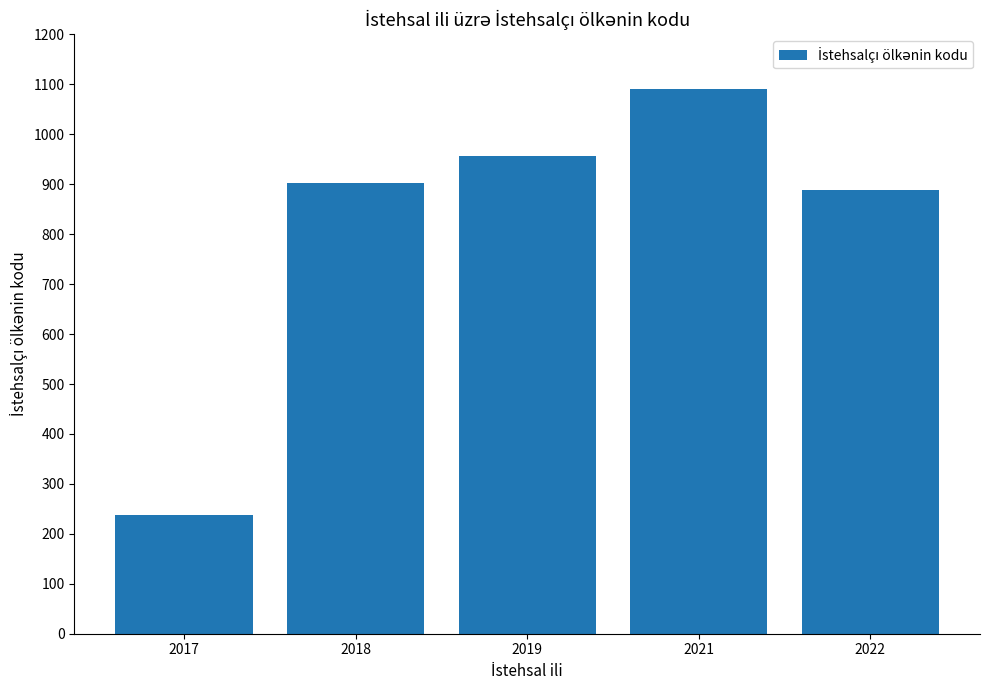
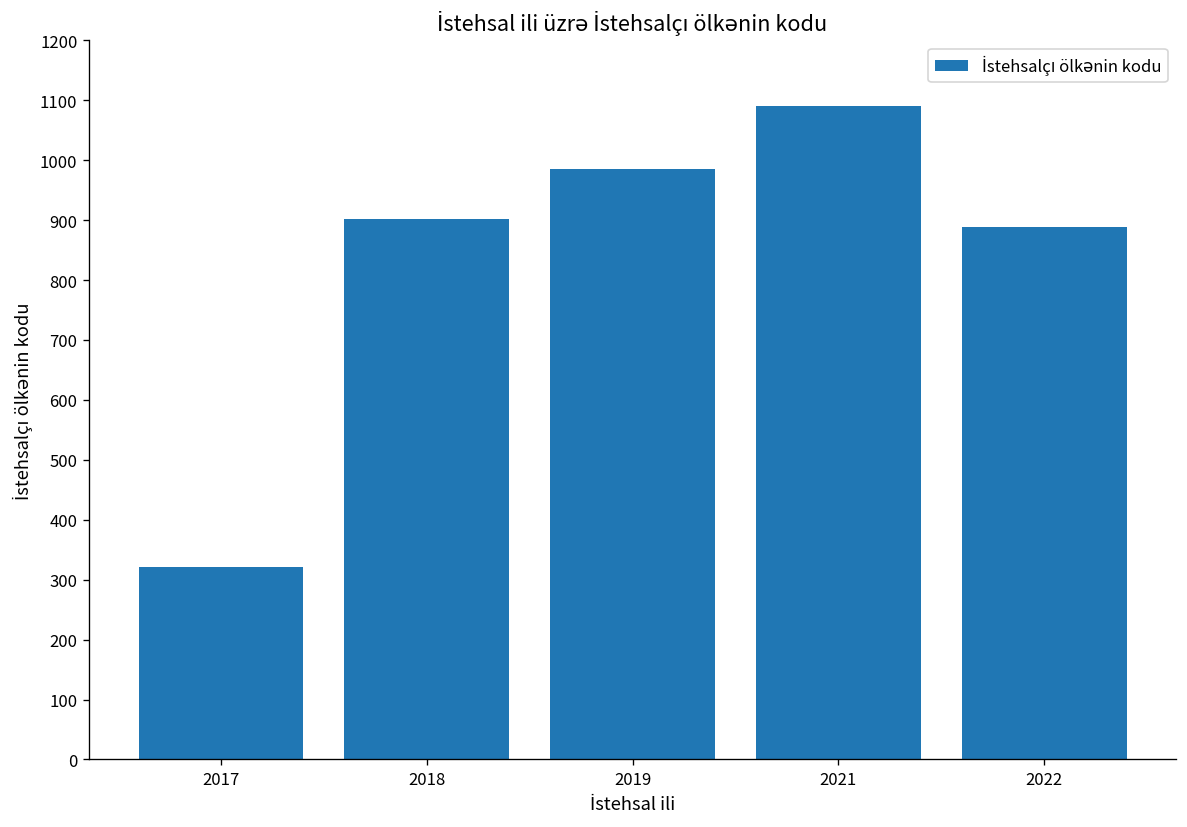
  {
-   "2017": 240,
+   "2017": 320,
    "2018": 900,
-   "2019": 960,
+   "2019": 990,
    "2021": 1090,
    "2022": 890
  }
